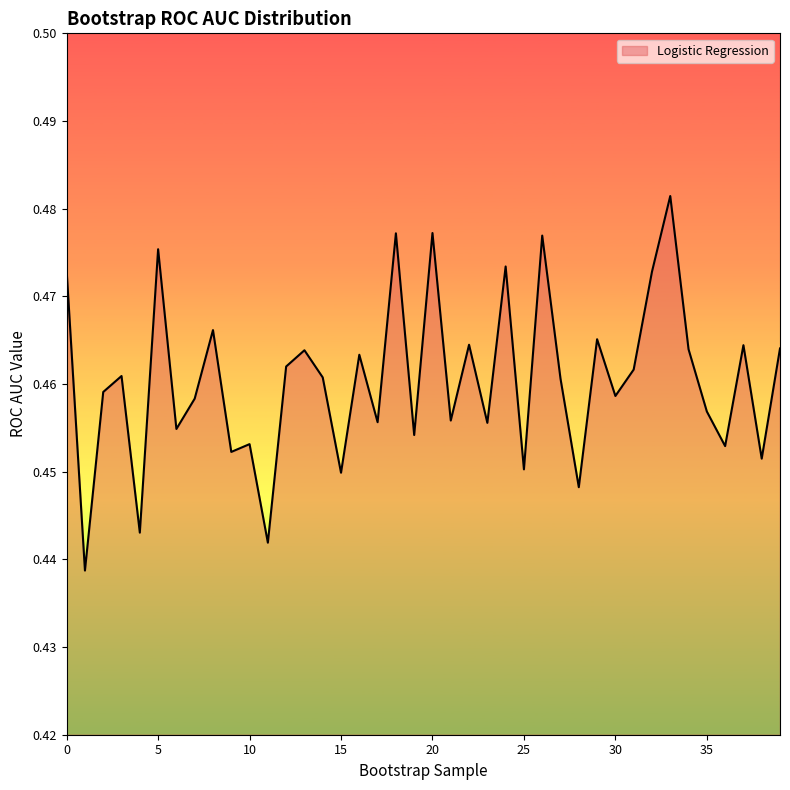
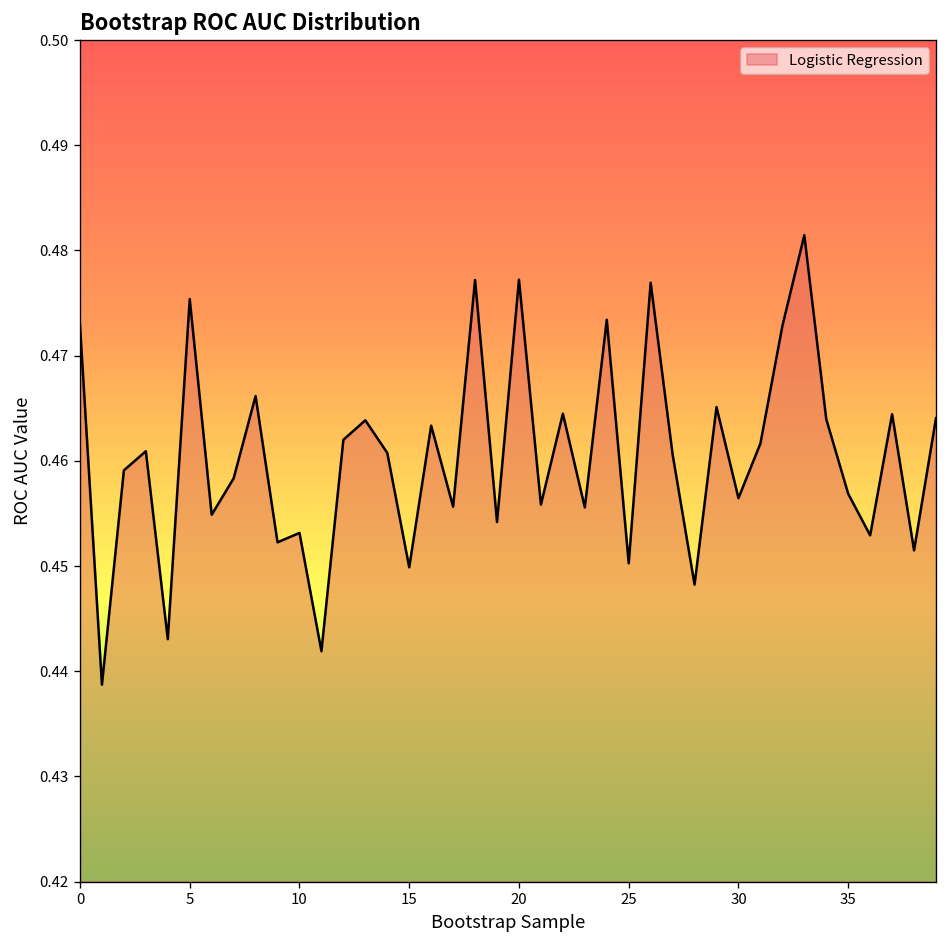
  {
    "0": 0.473,
    "5": 0.475,
    "10": 0.453,
    "15": 0.450,
    "20": 0.477,
    "25": 0.450,
-   "30": 0.459,
+   "30": 0.456,
    "35": 0.457
  }
